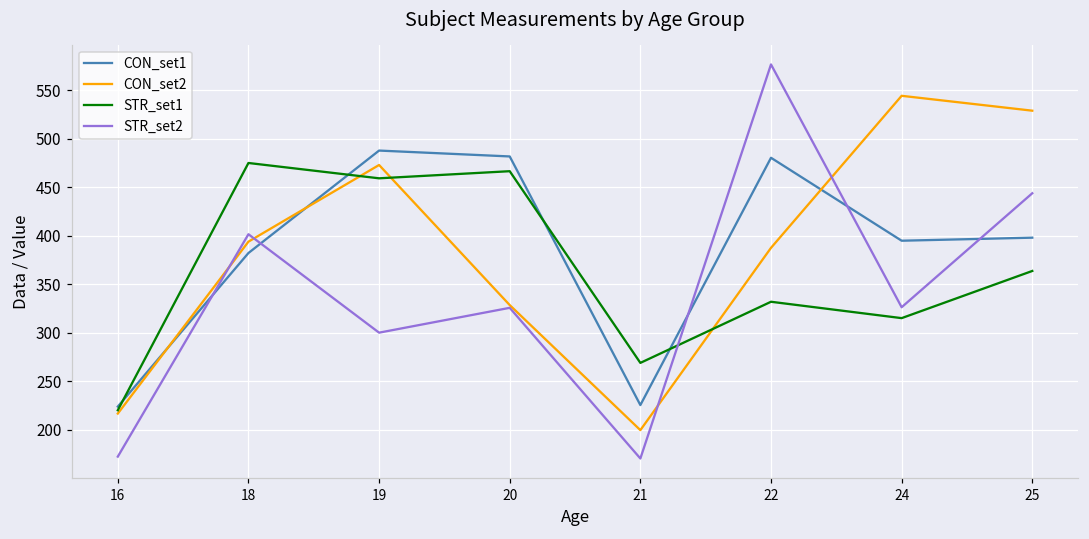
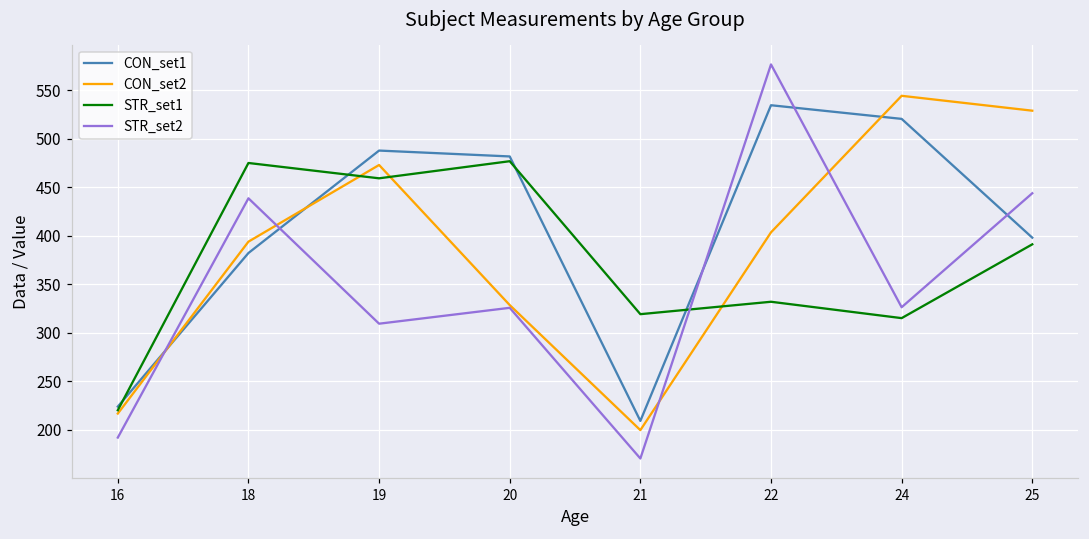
  {
    "CON_set1": {
      "16": 220,
      "18": 380,
      "19": 490,
      "20": 480,
-     "21": 230,
-     "22": 480,
-     "24": 390,
+     "21": 210,
+     "22": 530,
+     "24": 520,
      "25": 400
    },
    "CON_set2": {
      "16": 220,
      "18": 390,
      "19": 470,
      "21": 200,
-     "22": 390,
+     "22": 400,
      "24": 540,
      "25": 530
    },
    "STR_set1": {
      "16": 220,
      "18": 470,
      "19": 460,
-     "20": 470,
-     "21": 270,
+     "20": 480,
+     "21": 320,
      "22": 330,
      "24": 320,
-     "25": 360
+     "25": 390
    },
    "STR_set2": {
-     "16": 170,
-     "18": 400,
-     "19": 300,
+     "16": 190,
+     "18": 440,
+     "19": 310,
      "21": 170,
      "22": 580,
      "24": 330,
      "25": 440
    }
  }
